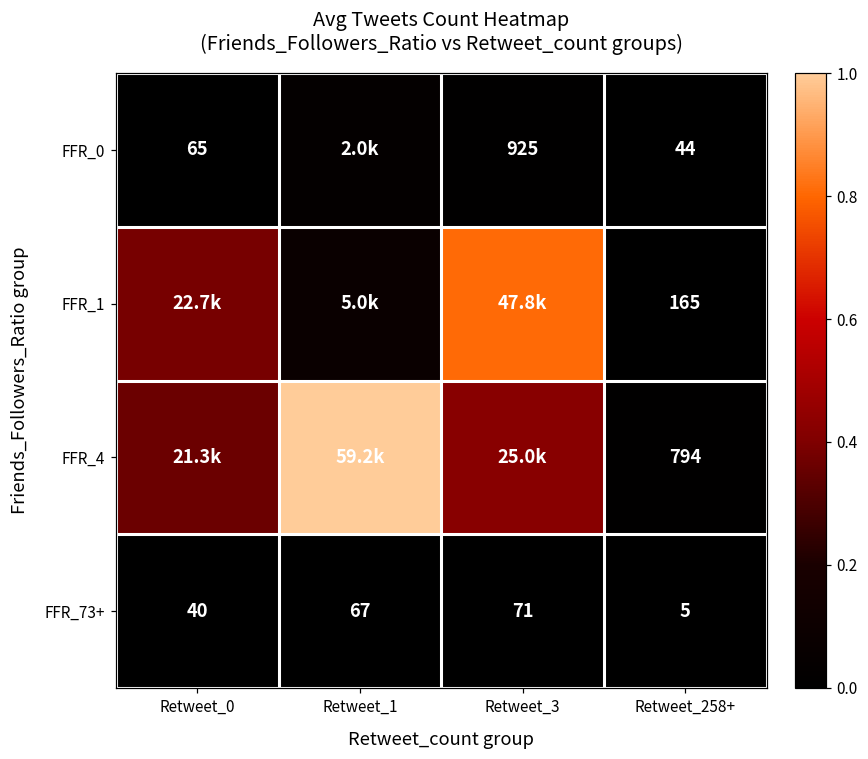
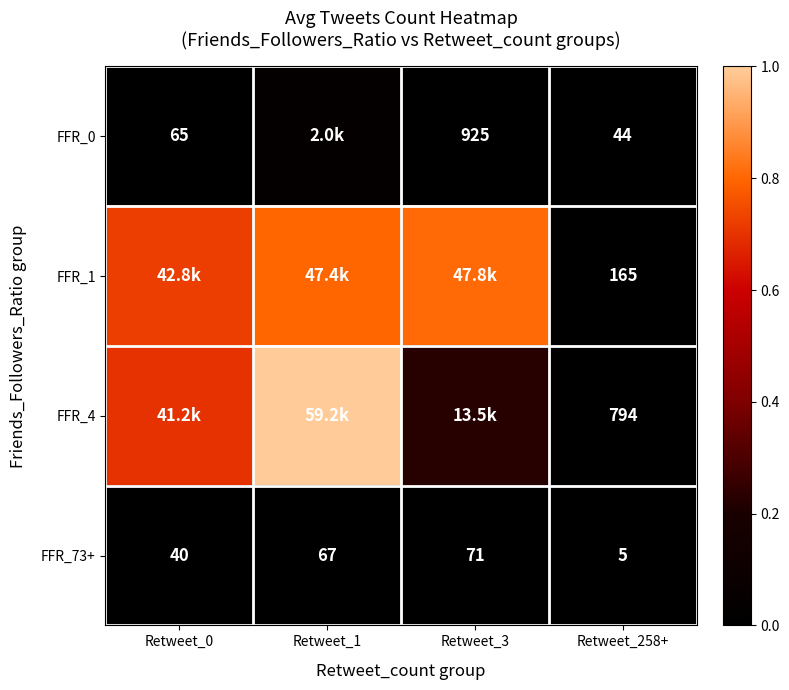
  {
    "FFR_0": {
      "Retweet_0": "65",
      "Retweet_1": "2.0k",
      "Retweet_3": "925",
      "Retweet_258+": "44"
    },
    "FFR_1": {
-     "Retweet_0": "22.7k",
-     "Retweet_1": "5.0k",
+     "Retweet_0": "42.8k",
+     "Retweet_1": "47.4k",
      "Retweet_3": "47.8k",
      "Retweet_258+": "165"
    },
    "FFR_4": {
-     "Retweet_0": "21.3k",
+     "Retweet_0": "41.2k",
      "Retweet_1": "59.2k",
-     "Retweet_3": "25.0k",
+     "Retweet_3": "13.5k",
      "Retweet_258+": "794"
    },
    "FFR_73+": {
      "Retweet_0": "40",
      "Retweet_1": "67",
      "Retweet_3": "71",
      "Retweet_258+": "5"
    }
  }
